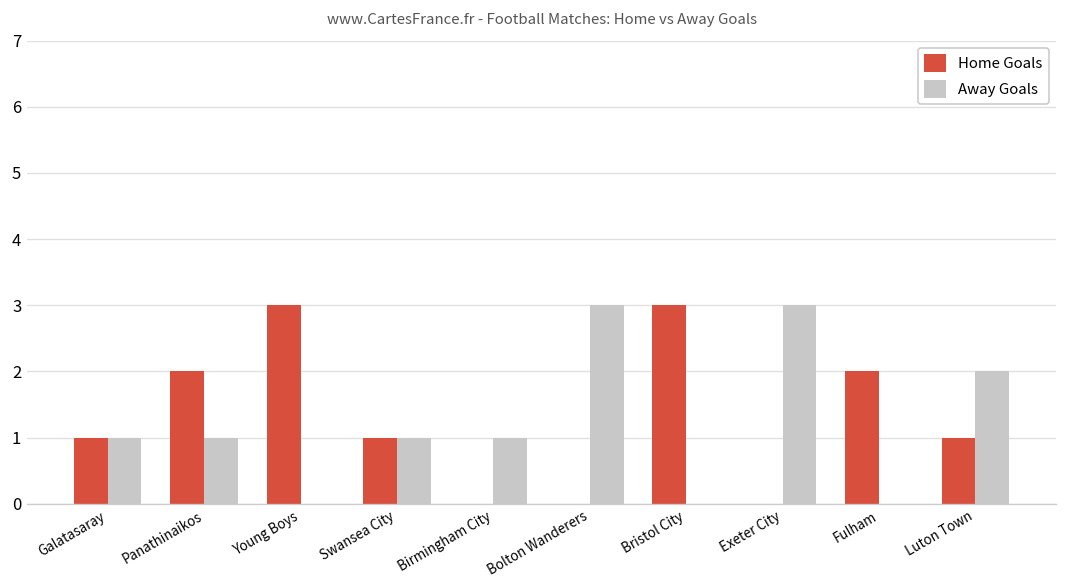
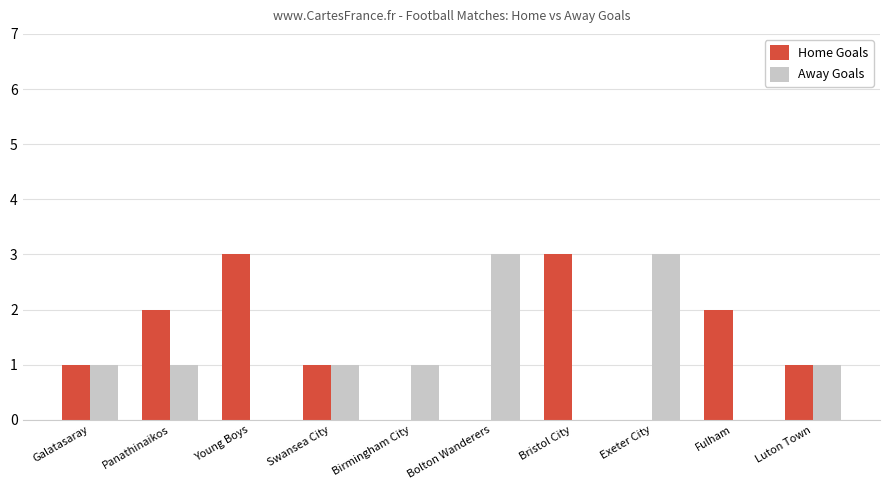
  {
    "Home Goals": {
      "Galatasaray": 1,
      "Panathinaikos": 2,
      "Young Boys": 3,
      "Swansea City": 1,
      "Birmingham City": 0,
      "Bolton Wanderers": 0,
      "Bristol City": 3,
      "Exeter City": 0,
      "Fulham": 2,
      "Luton Town": 1
    },
    "Away Goals": {
      "Galatasaray": 1,
      "Panathinaikos": 1,
      "Young Boys": 0,
      "Swansea City": 1,
      "Birmingham City": 1,
      "Bolton Wanderers": 3,
      "Bristol City": 0,
      "Exeter City": 3,
      "Fulham": 0,
-     "Luton Town": 2
+     "Luton Town": 1
    }
  }
